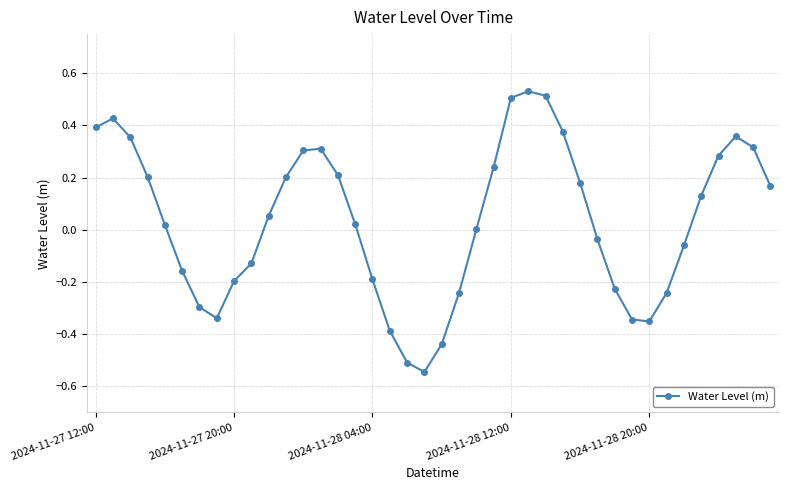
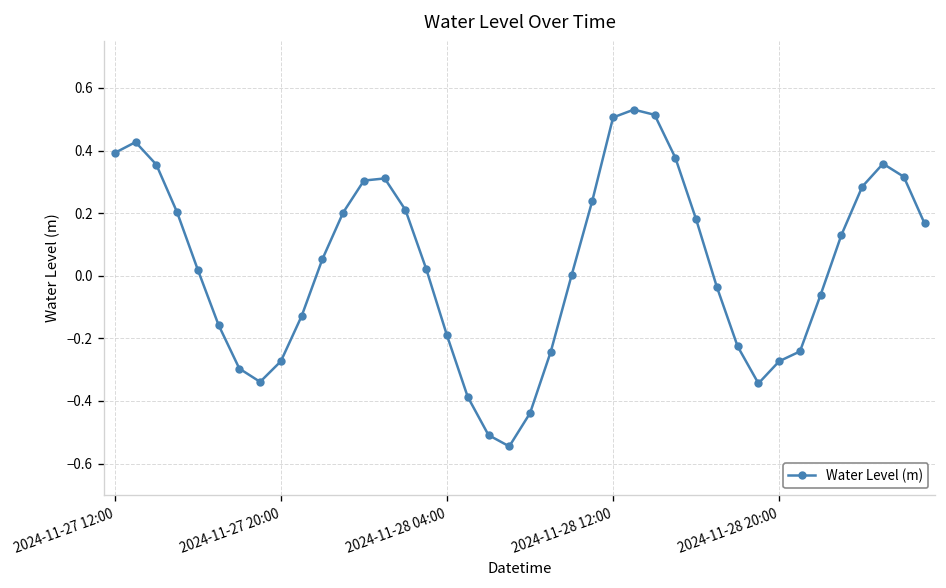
  {
    "2024-11-27 12:00": 0.39,
-   "2024-11-27 20:00": -0.20,
+   "2024-11-27 20:00": -0.27,
    "2024-11-28 04:00": -0.19,
    "2024-11-28 12:00": 0.51,
-   "2024-11-28 20:00": -0.35
+   "2024-11-28 20:00": -0.27
  }
